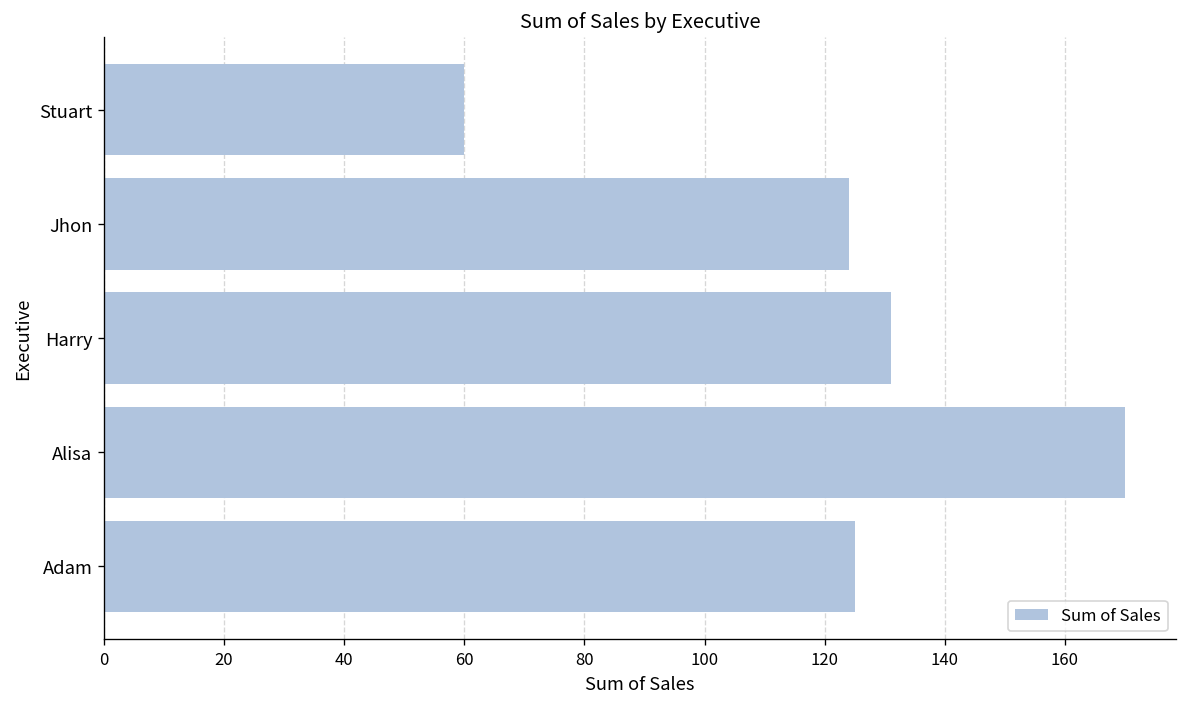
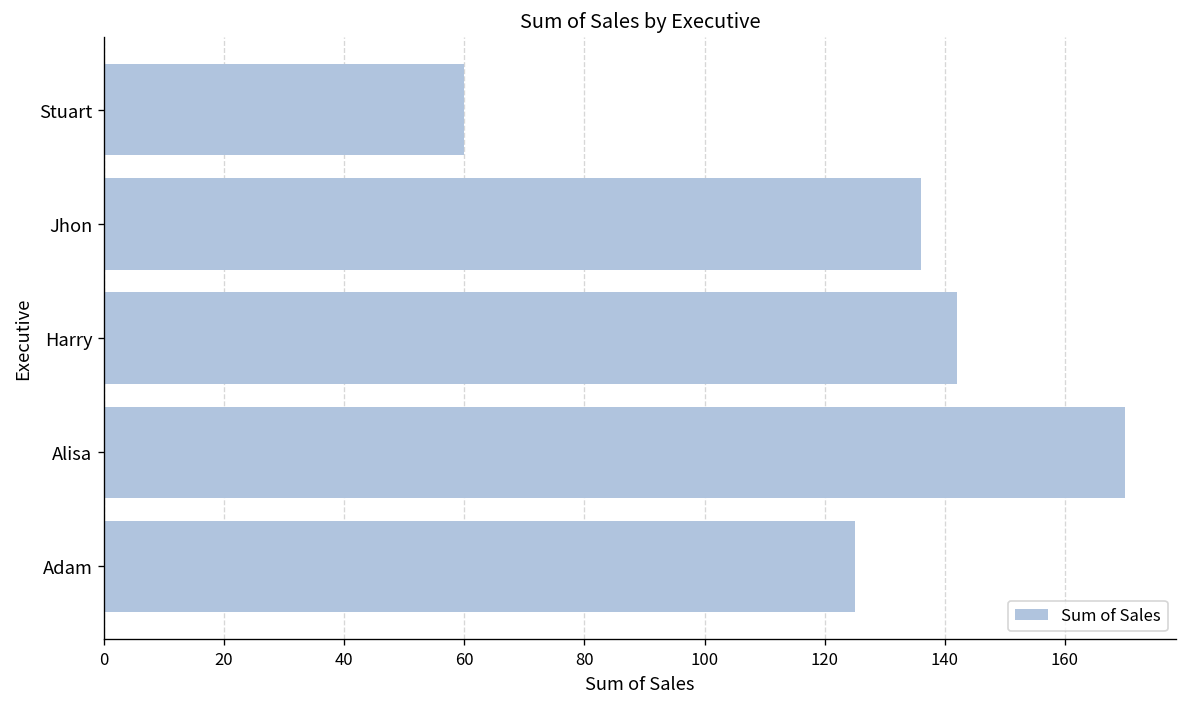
  {
    "Stuart": 60,
-   "Jhon": 124,
-   "Harry": 131,
+   "Jhon": 136,
+   "Harry": 142,
    "Alisa": 170,
    "Adam": 125
  }
